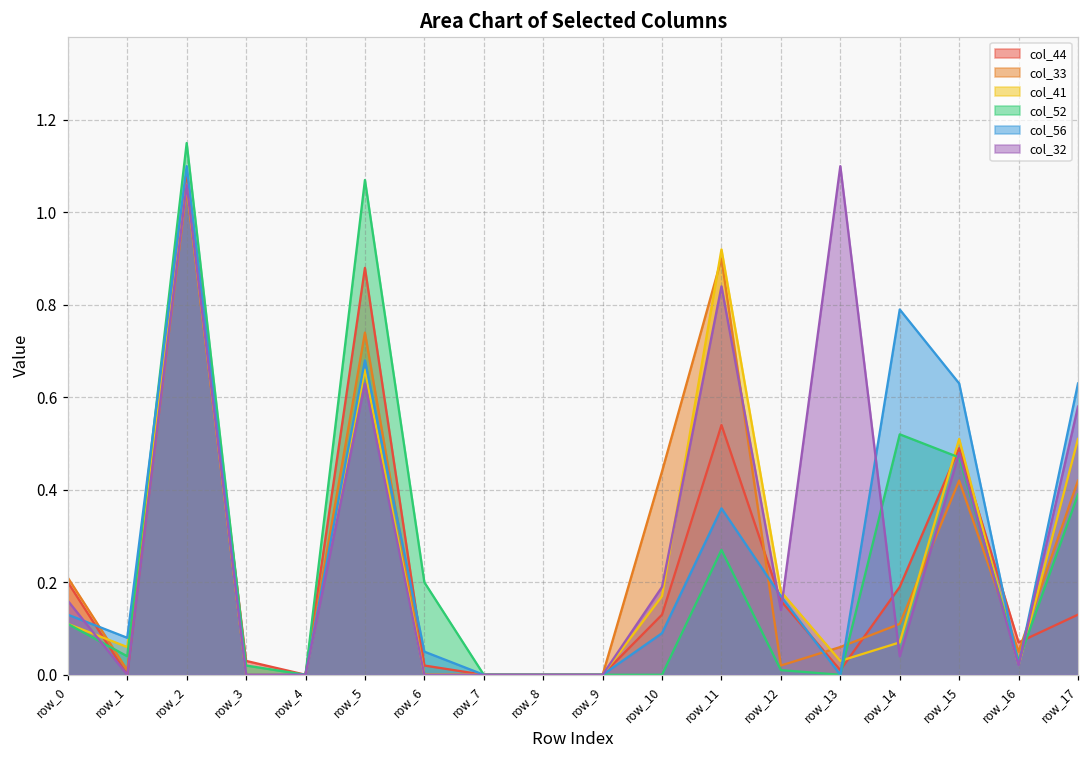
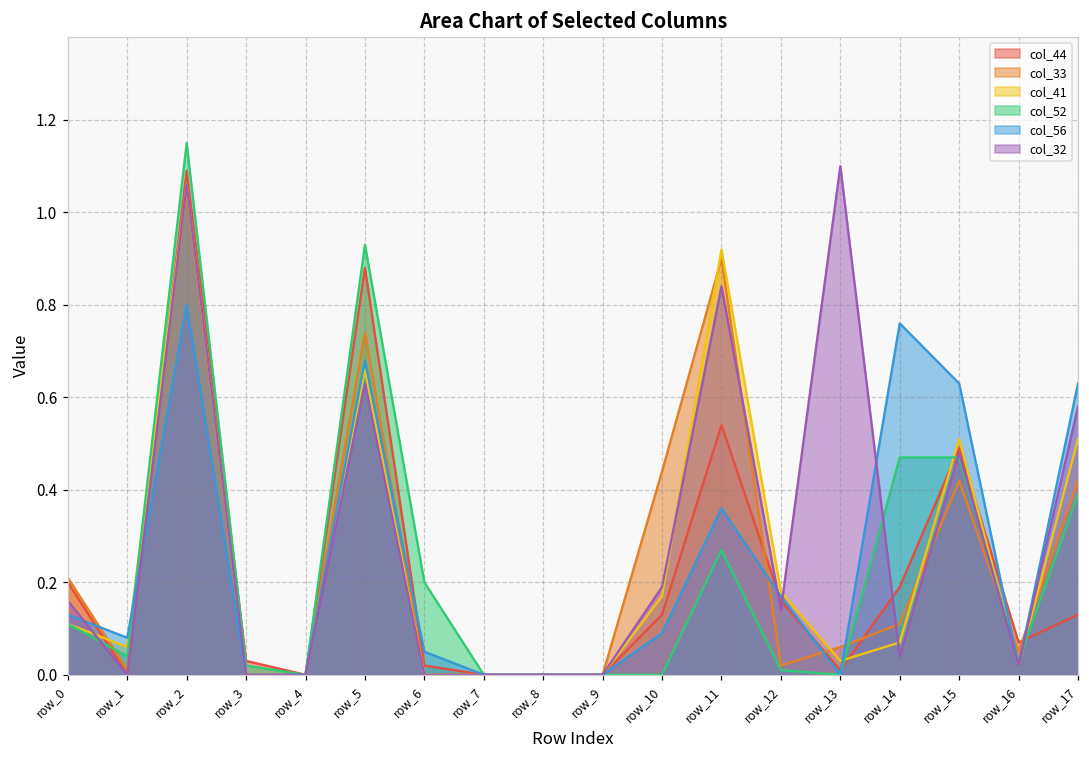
  {
    "col_52": {
      "row_1": 0.04,
      "row_2": 1.15,
      "row_3": 0.02,
-     "row_5": 1.07,
+     "row_5": 0.93,
      "row_6": 0.20,
      "row_10": 0.00,
      "row_11": 0.27,
      "row_12": 0.01,
-     "row_14": 0.52,
+     "row_14": 0.47,
      "row_15": 0.47,
      "row_16": 0.03,
      "row_17": 0.39
    },
    "col_56": {
      "row_0": 0.13,
      "row_1": 0.08,
-     "row_2": 1.1,
+     "row_2": 0.8,
      "row_5": 0.68,
      "row_6": 0.05,
      "row_10": 0.09,
      "row_11": 0.36,
      "row_12": 0.17,
-     "row_14": 0.79,
+     "row_14": 0.76,
      "row_15": 0.63,
      "row_17": 0.63
    },
    "col_32": {
      "row_0": 0.16,
      "row_5": 0.63,
      "row_10": 0.19,
      "row_11": 0.84,
      "row_12": 0.14,
      "row_13": 1.10,
      "row_14": 0.04,
      "row_15": 0.48,
      "row_17": 0.58
    }
  }
